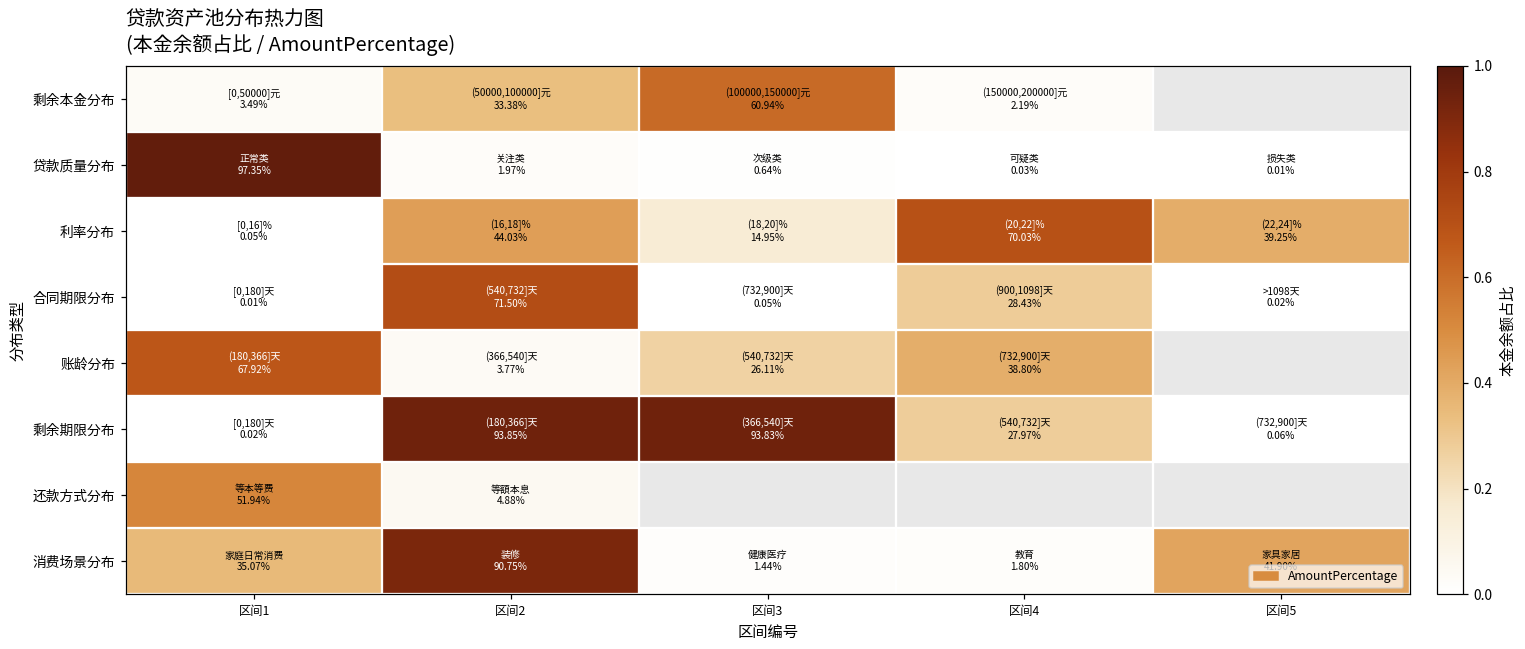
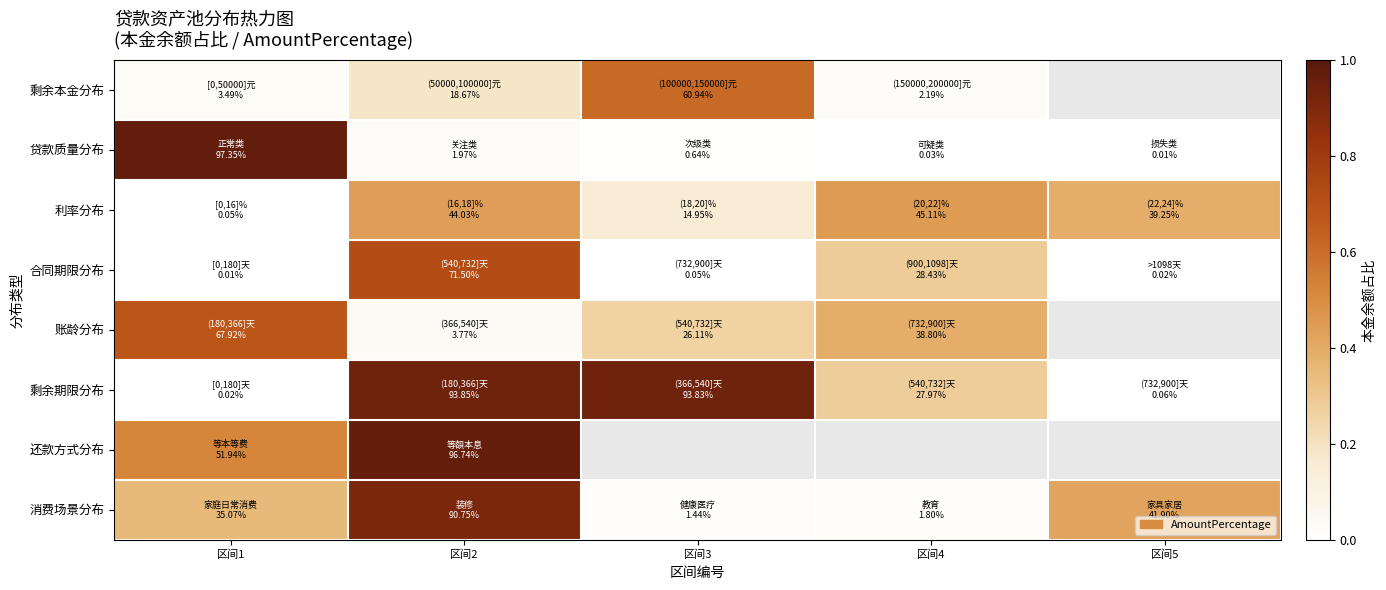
  {
    "剩余本金分布": {
-     "区间2": "33.38%"
+     "区间2": "18.67%"
    },
    "贷款质量分布": {
      "区间1": "97.35%",
      "区间2": "1.97%",
      "区间3": "0.64%",
      "区间4": "0.03%",
      "区间5": "0.01%"
    },
    "利率分布": {
-     "区间4": "70.03%"
+     "区间4": "45.11%"
    },
    "还款方式分布": {
      "区间1": "51.94%",
-     "区间2": "4.88%"
+     "区间2": "96.74%"
    },
    "消费场景分布": {
      "区间1": "35.07%",
      "区间2": "90.75%",
      "区间3": "1.44%",
      "区间4": "1.80%"
    }
  }
